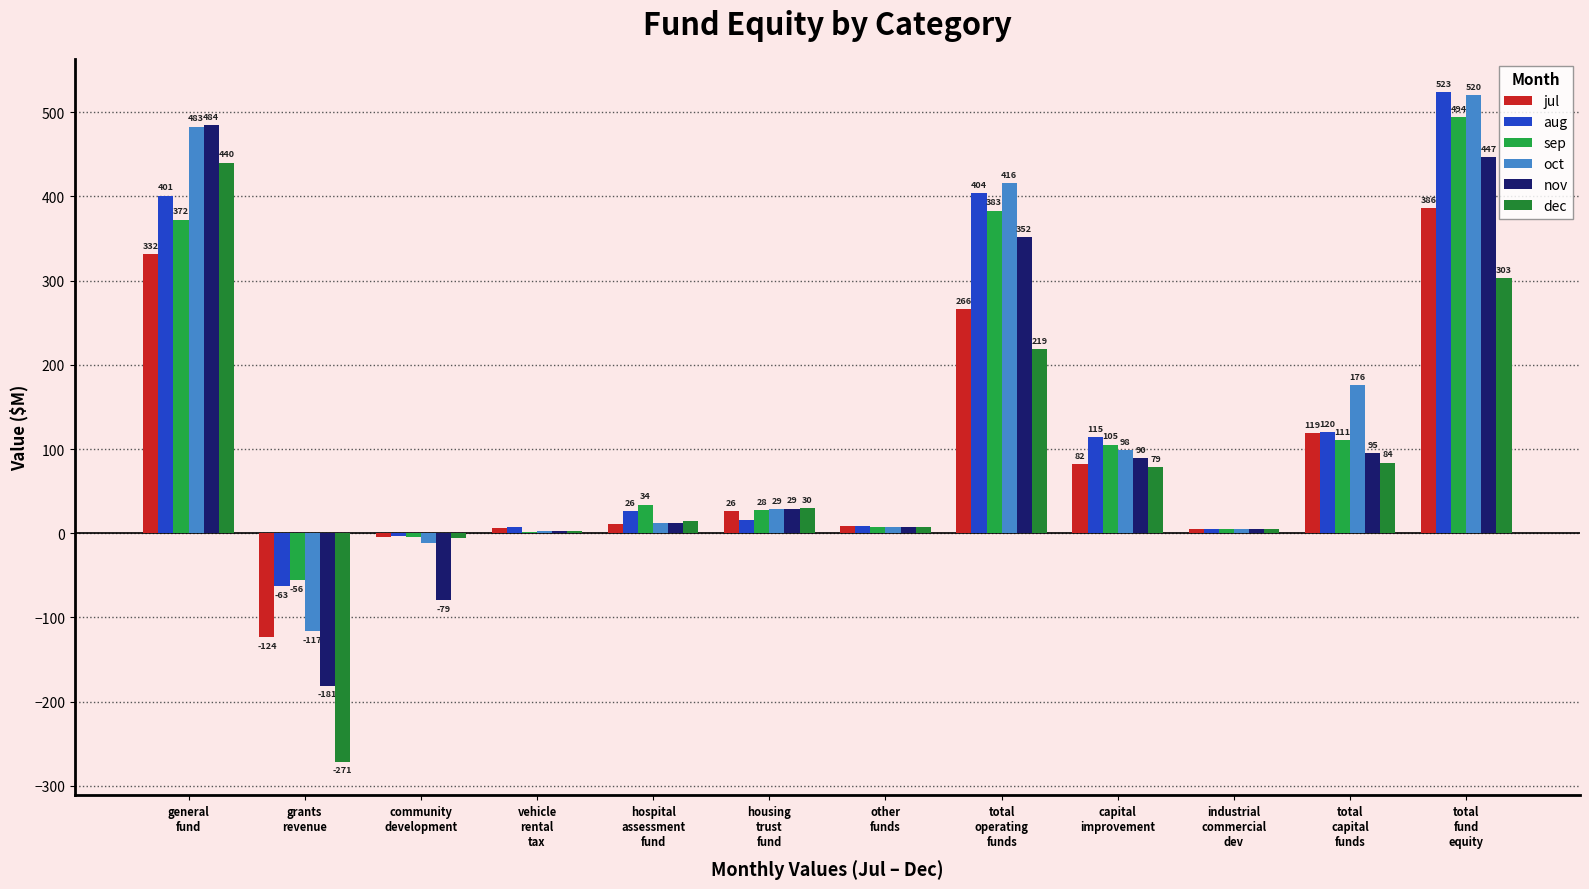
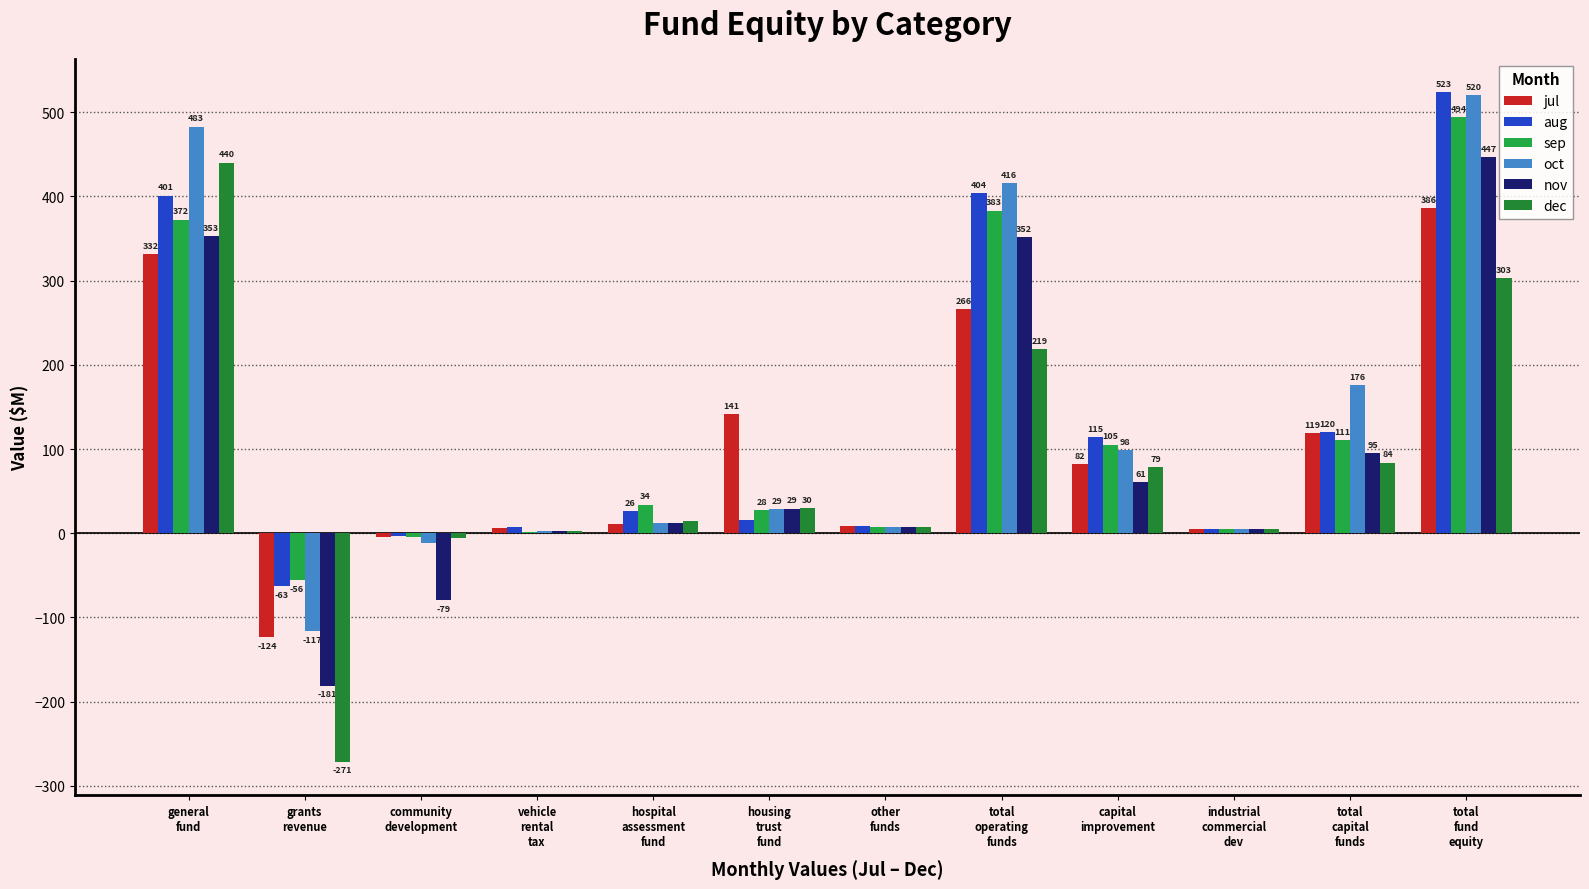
  {
    "jul": {
      "general fund": 332,
      "grants revenue": -124,
-     "housing trust fund": 26,
+     "housing trust fund": 141,
      "total operating funds": 266,
      "capital improvement": 82,
      "total capital funds": 119,
      "total fund equity": 386
    },
    "aug": {
      "general fund": 401,
      "grants revenue": -63,
      "hospital assessment fund": 26,
      "total operating funds": 404,
      "capital improvement": 115,
      "total capital funds": 120,
      "total fund equity": 523
    },
    "oct": {
      "general fund": 483,
      "grants revenue": -117,
      "housing trust fund": 29,
      "total operating funds": 416,
      "capital improvement": 98,
      "total capital funds": 176,
      "total fund equity": 520
    },
    "nov": {
-     "general fund": 484,
+     "general fund": 353,
      "grants revenue": -181,
      "community development": -79,
      "housing trust fund": 29,
      "total operating funds": 352,
-     "capital improvement": 90,
+     "capital improvement": 61,
      "total capital funds": 95,
      "total fund equity": 447
    }
  }
